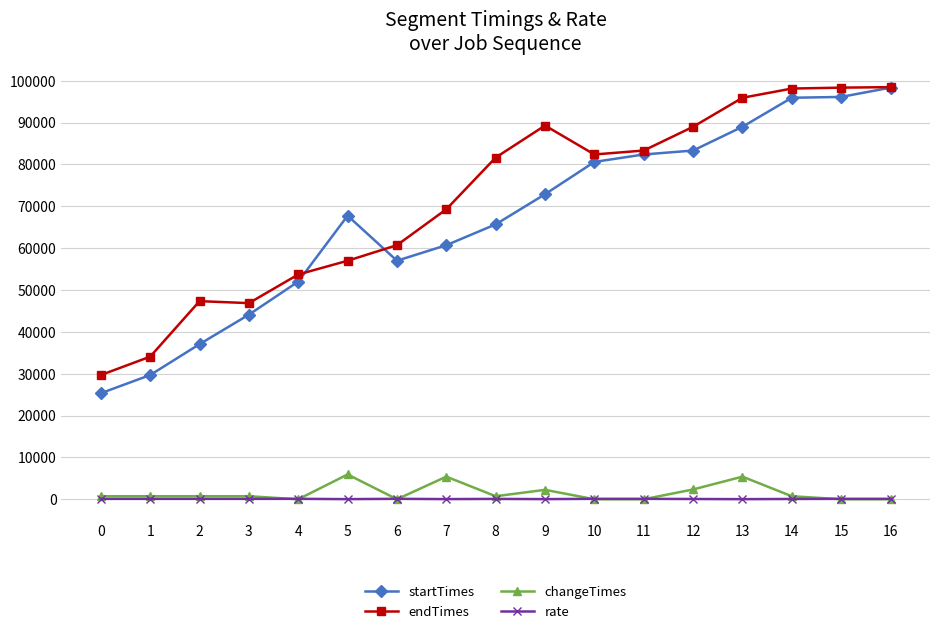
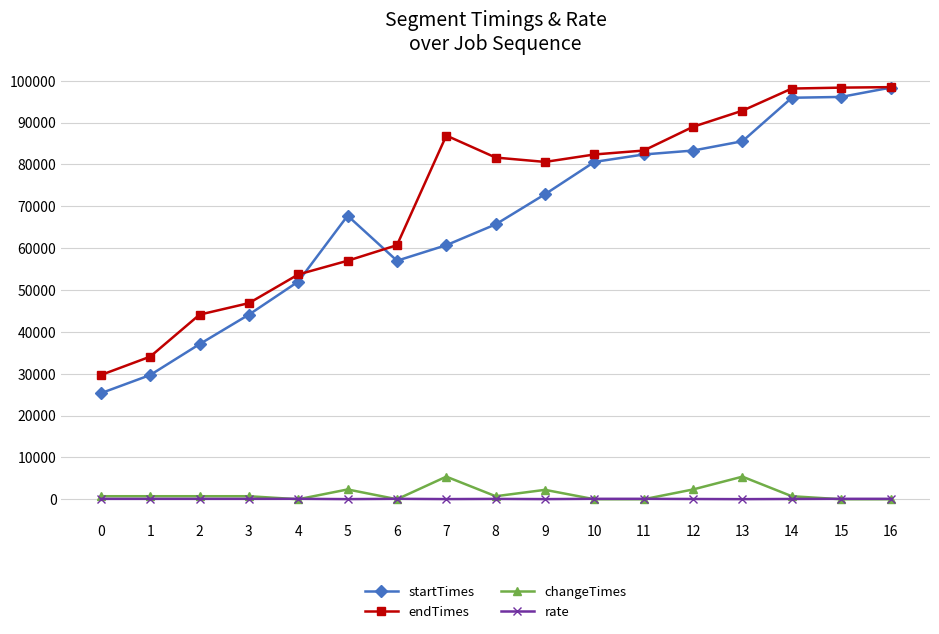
  {
    "startTimes": {
      "0": 25000,
      "1": 30000,
      "2": 37000,
      "3": 44000,
      "4": 52000,
      "5": 68000,
      "6": 57000,
      "7": 61000,
      "8": 66000,
      "9": 73000,
      "10": 81000,
      "11": 82000,
      "12": 83000,
-     "13": 89000,
+     "13": 86000,
      "14": 96000,
      "15": 96000
    },
    "endTimes": {
      "0": 30000,
      "1": 34000,
-     "2": 47000,
+     "2": 44000,
      "3": 47000,
      "4": 54000,
      "5": 57000,
      "6": 61000,
-     "7": 69000,
+     "7": 87000,
      "8": 82000,
-     "9": 89000,
+     "9": 81000,
      "10": 82000,
      "11": 83000,
      "12": 89000,
-     "13": 96000,
+     "13": 93000,
      "14": 98000,
      "15": 98000
    },
    "changeTimes": {
      "0": 1000,
      "1": 1000,
      "2": 1000,
      "3": 1000,
-     "5": 6000,
+     "5": 2000,
      "7": 5000,
      "8": 1000,
      "9": 2000,
      "12": 2000,
      "13": 5000,
      "14": 1000
    },
    "rate": {
      "0": 0,
      "1": 0,
      "2": 0,
      "3": 0,
      "5": 0,
      "7": 0,
      "8": 0,
      "9": 0,
      "12": 0,
      "13": 0,
      "14": 0
    }
  }
